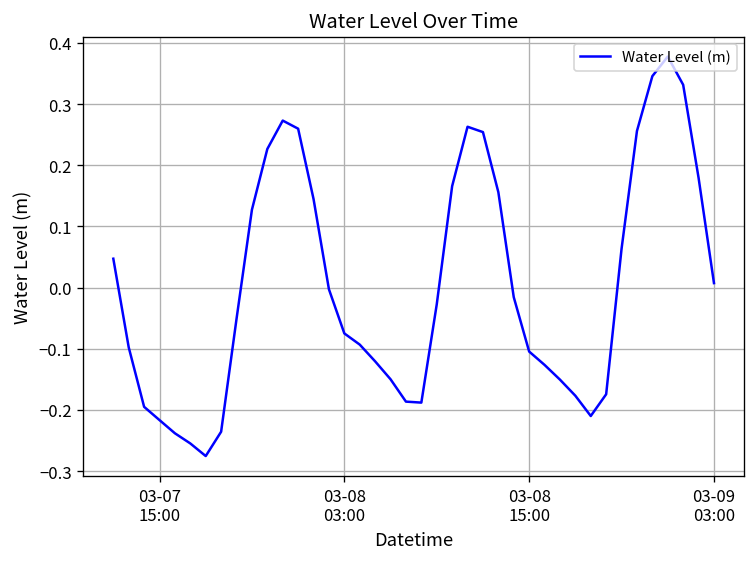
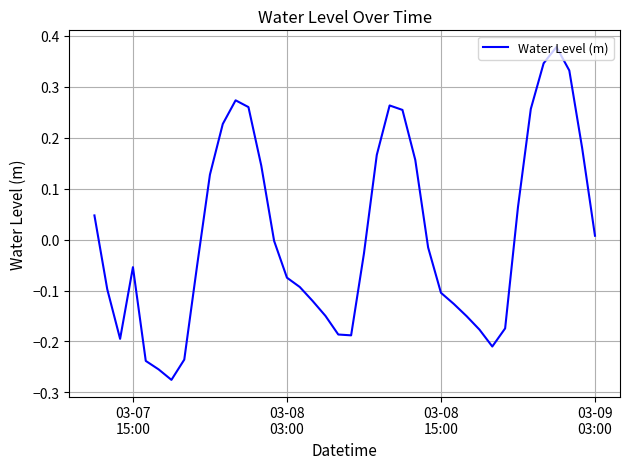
  {
-   "03-07 15:00": -0.22,
+   "03-07 15:00": -0.05,
    "03-08 03:00": -0.07,
    "03-08 15:00": -0.10,
    "03-09 03:00": 0.01
  }
